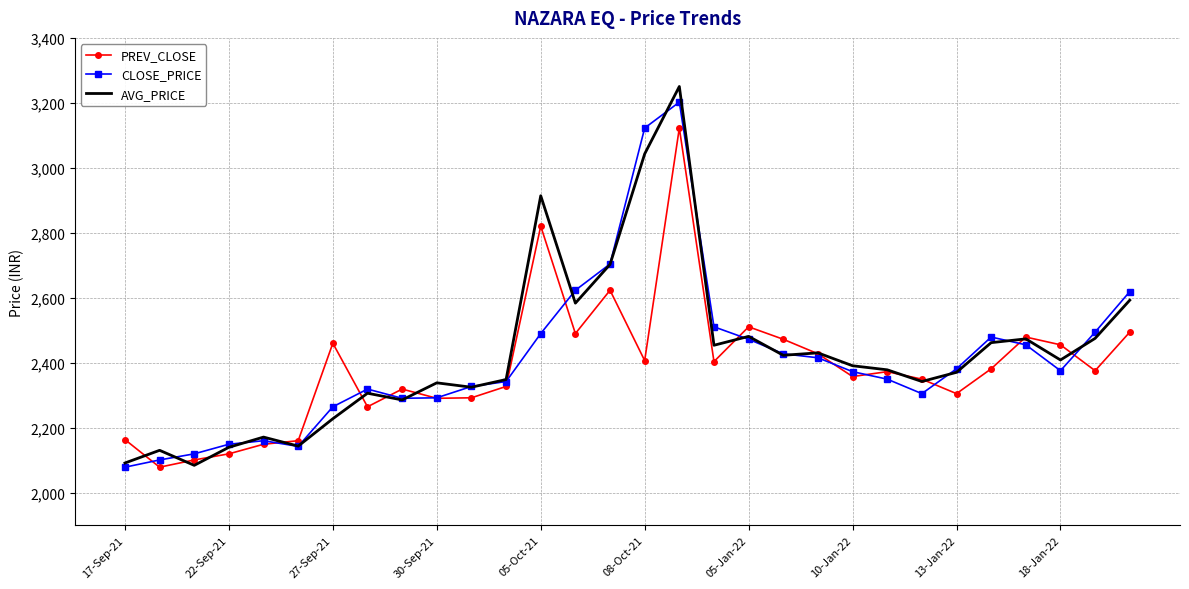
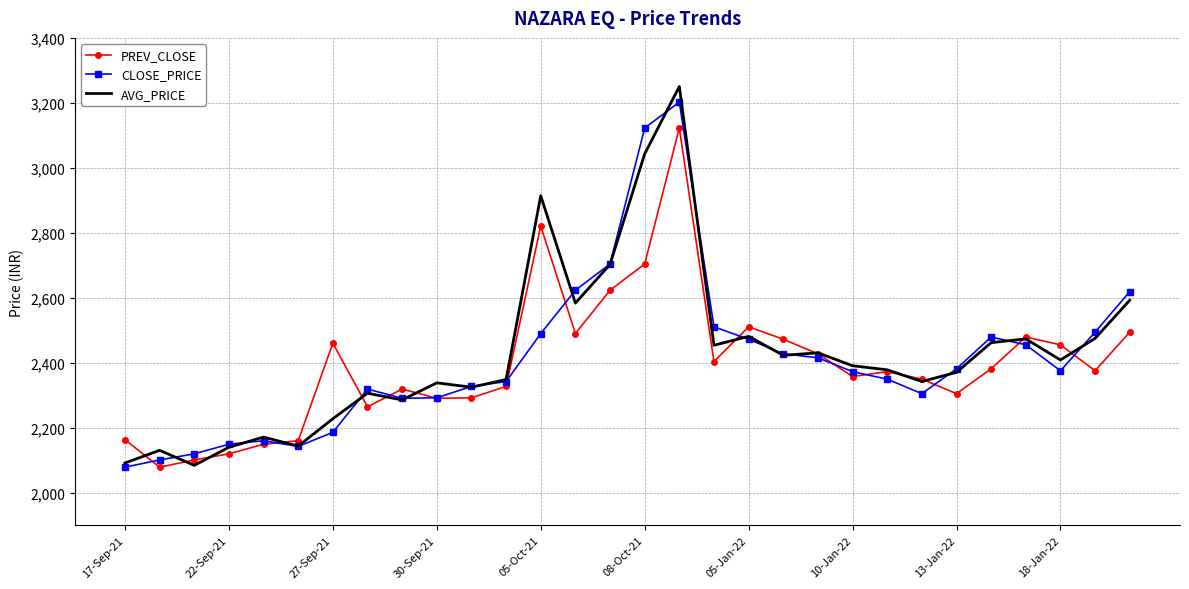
  {
    "PREV_CLOSE": {
      "17-Sep-21": "2,160",
      "22-Sep-21": "2,120",
      "27-Sep-21": "2,460",
      "05-Oct-21": "2,820",
-     "08-Oct-21": "2,410",
+     "08-Oct-21": "2,700",
      "05-Jan-22": "2,510",
      "10-Jan-22": "2,360",
      "13-Jan-22": "2,300",
      "18-Jan-22": "2,460"
    },
    "CLOSE_PRICE": {
      "17-Sep-21": "2,080",
      "22-Sep-21": "2,150",
-     "27-Sep-21": "2,260",
+     "27-Sep-21": "2,190",
      "05-Oct-21": "2,490",
      "08-Oct-21": "3,120",
      "05-Jan-22": "2,470",
      "10-Jan-22": "2,370",
      "13-Jan-22": "2,380",
      "18-Jan-22": "2,380"
    },
    "AVG_PRICE": {
      "17-Sep-21": "2,090",
      "22-Sep-21": "2,140",
      "27-Sep-21": "2,230",
      "30-Sep-21": "2,340",
      "05-Oct-21": "2,910",
      "08-Oct-21": "3,040",
      "05-Jan-22": "2,480",
      "10-Jan-22": "2,390",
      "13-Jan-22": "2,370",
      "18-Jan-22": "2,410"
    }
  }
